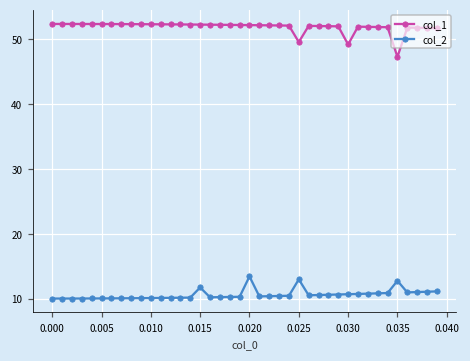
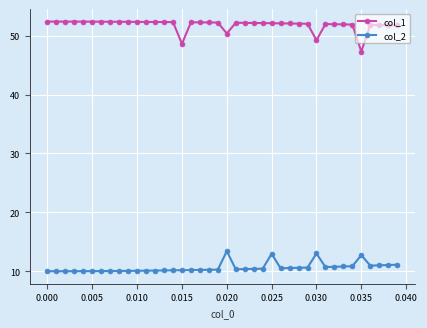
  {
    "col_1": {
      "0.000": 52,
      "0.005": 52,
      "0.010": 52,
-     "0.015": 52,
-     "0.020": 52,
-     "0.025": 50,
+     "0.015": 49,
+     "0.020": 50,
+     "0.025": 52,
      "0.030": 49,
      "0.035": 47
    },
    "col_2": {
      "0.000": 10,
      "0.005": 10,
      "0.010": 10,
-     "0.015": 12,
+     "0.015": 10,
      "0.020": 13,
      "0.025": 13,
-     "0.030": 11,
+     "0.030": 13,
      "0.035": 13
    }
  }
